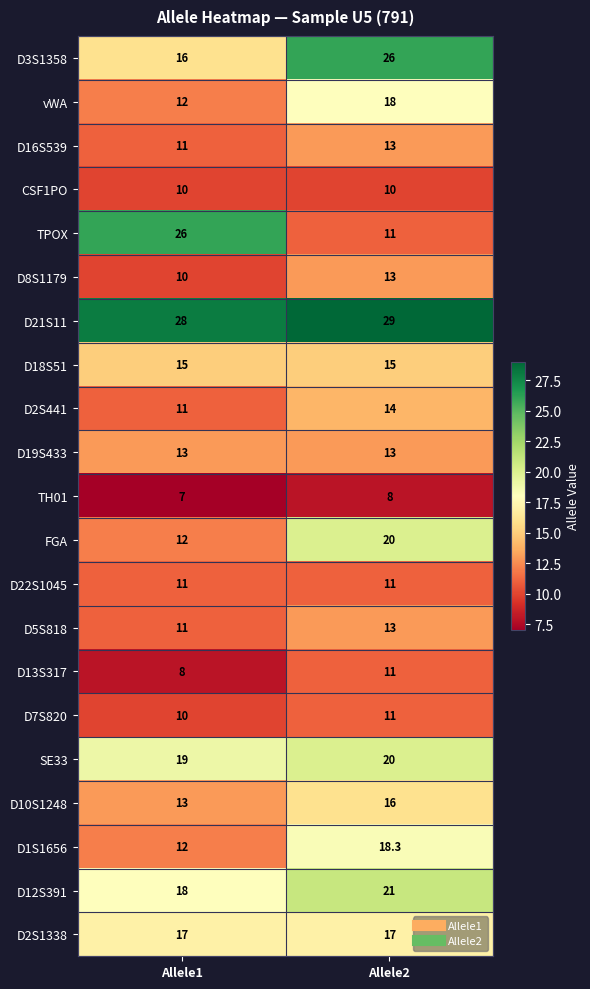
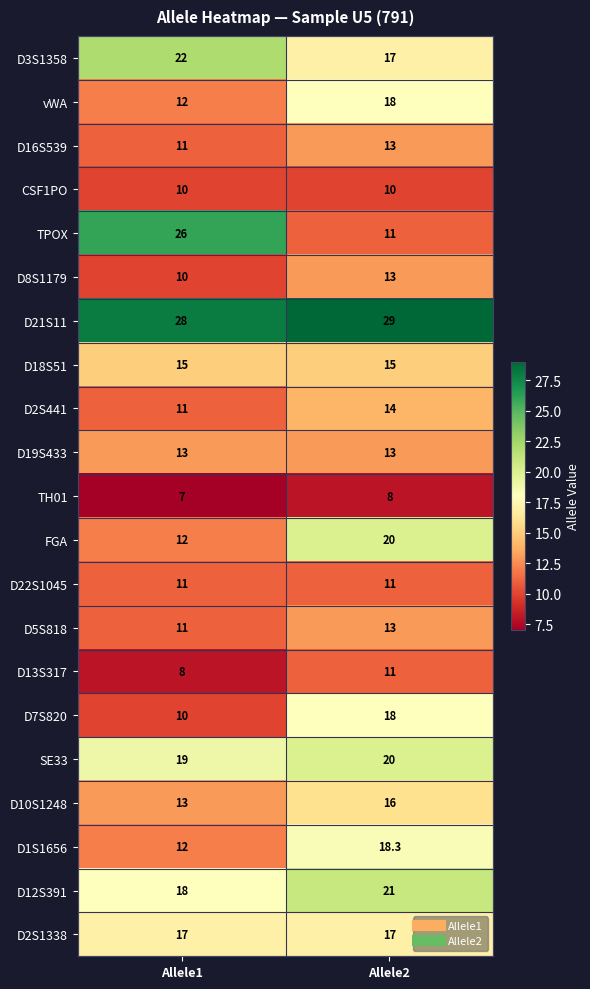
  {
    "D3S1358": {
-     "Allele1": 16,
-     "Allele2": 26
+     "Allele1": 22,
+     "Allele2": 17
    },
    "vWA": {
      "Allele1": 12,
      "Allele2": 18
    },
    "D16S539": {
      "Allele1": 11,
      "Allele2": 13
    },
    "CSF1PO": {
      "Allele1": 10,
      "Allele2": 10
    },
    "TPOX": {
      "Allele1": 26,
      "Allele2": 11
    },
    "D8S1179": {
      "Allele1": 10,
      "Allele2": 13
    },
    "D21S11": {
      "Allele1": 28,
      "Allele2": 29
    },
    "D18S51": {
      "Allele1": 15,
      "Allele2": 15
    },
    "D2S441": {
      "Allele1": 11,
      "Allele2": 14
    },
    "D19S433": {
      "Allele1": 13,
      "Allele2": 13
    },
    "TH01": {
      "Allele1": 7,
      "Allele2": 8
    },
    "FGA": {
      "Allele1": 12,
      "Allele2": 20
    },
    "D22S1045": {
      "Allele1": 11,
      "Allele2": 11
    },
    "D5S818": {
      "Allele1": 11,
      "Allele2": 13
    },
    "D13S317": {
      "Allele1": 8,
      "Allele2": 11
    },
    "D7S820": {
      "Allele1": 10,
-     "Allele2": 11
+     "Allele2": 18
    },
    "SE33": {
      "Allele1": 19,
      "Allele2": 20
    },
    "D10S1248": {
      "Allele1": 13,
      "Allele2": 16
    },
    "D1S1656": {
      "Allele1": 12,
      "Allele2": 18.3
    },
    "D12S391": {
      "Allele1": 18,
      "Allele2": 21
    },
    "D2S1338": {
      "Allele1": 17,
      "Allele2": 17
    }
  }
